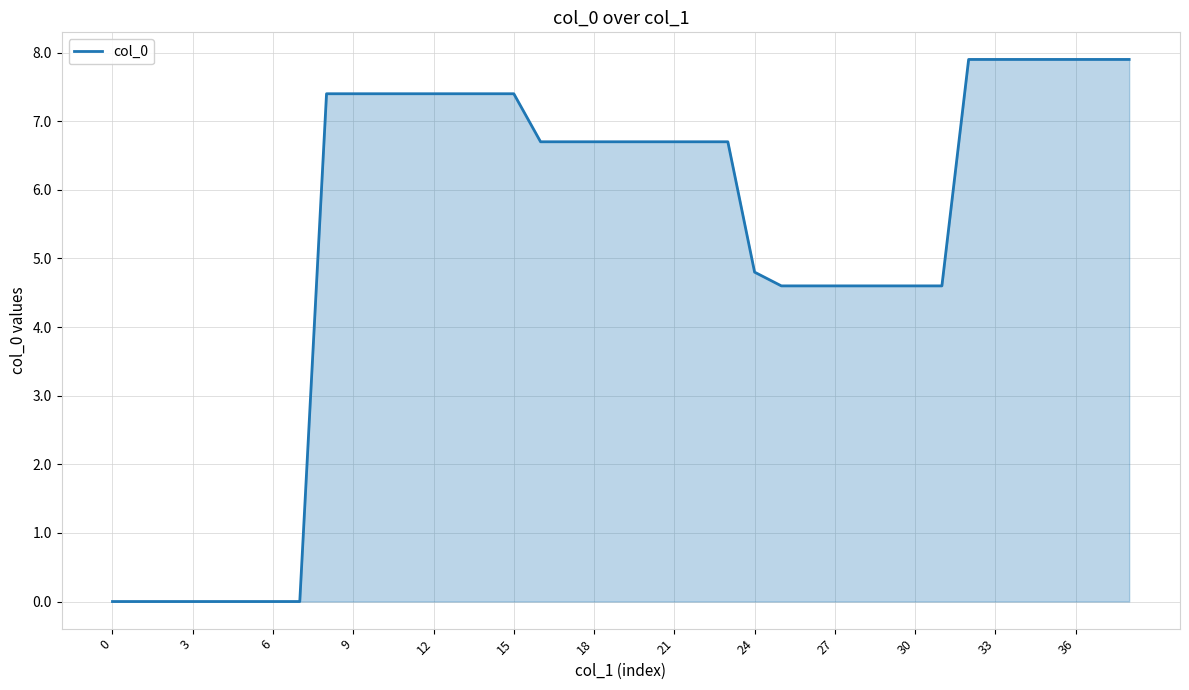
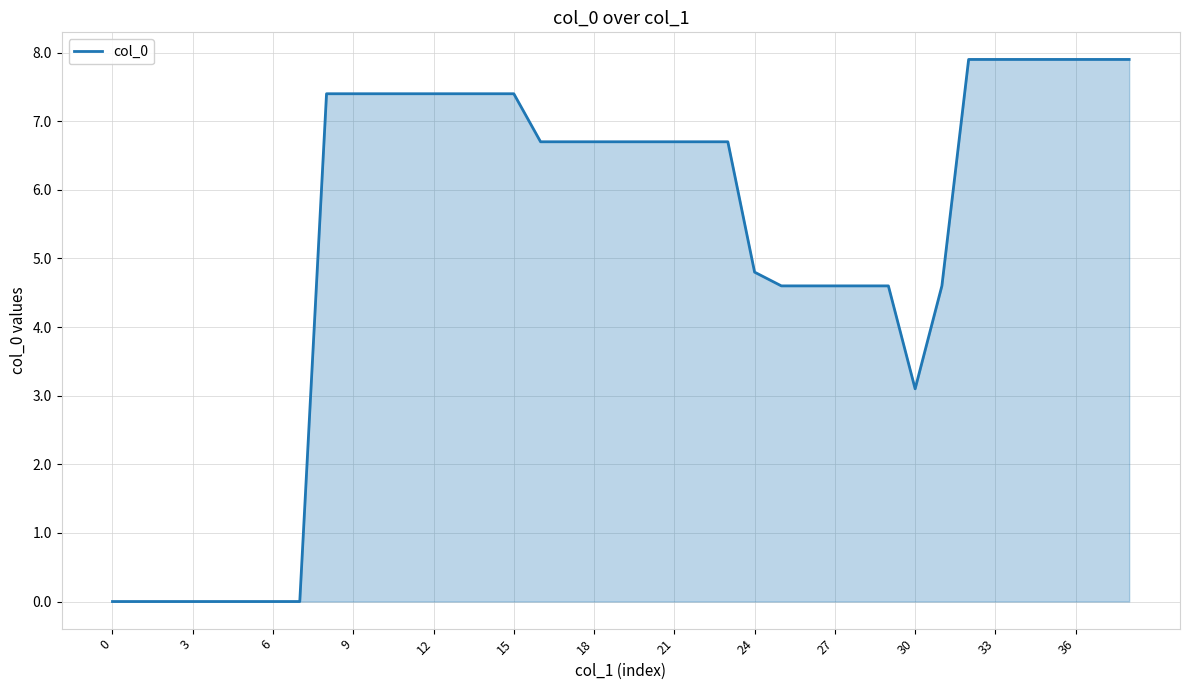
  {
    "0": 0.0,
    "3": 0.0,
    "6": 0.0,
    "9": 7.4,
    "12": 7.4,
    "15": 7.4,
    "18": 6.7,
    "21": 6.7,
    "24": 4.8,
    "27": 4.6,
-   "30": 4.6,
+   "30": 3.1,
    "33": 7.9,
    "36": 7.9
  }
